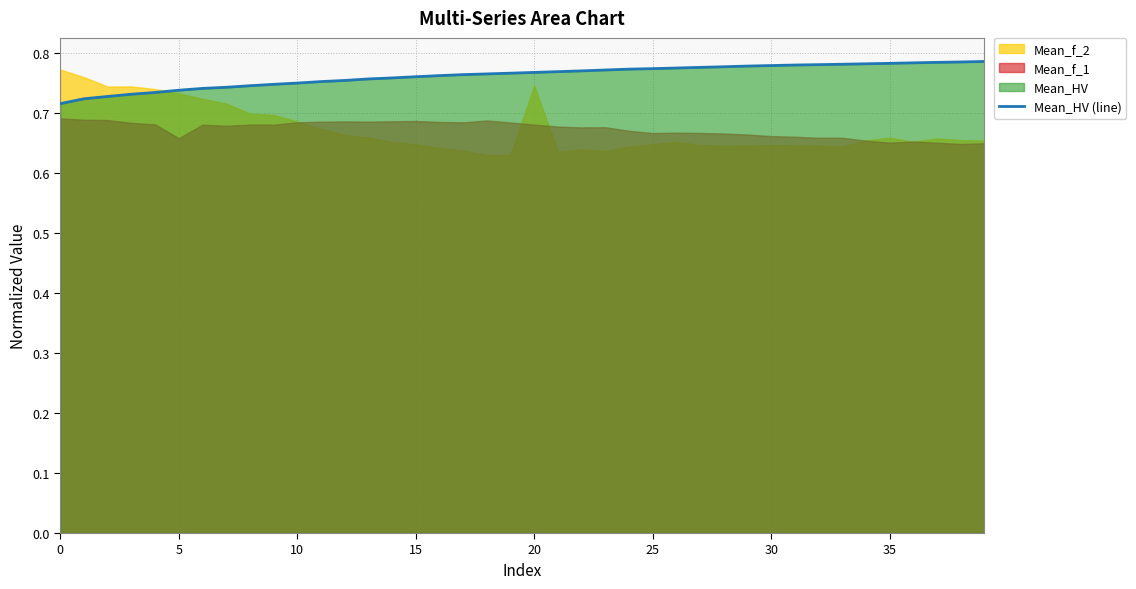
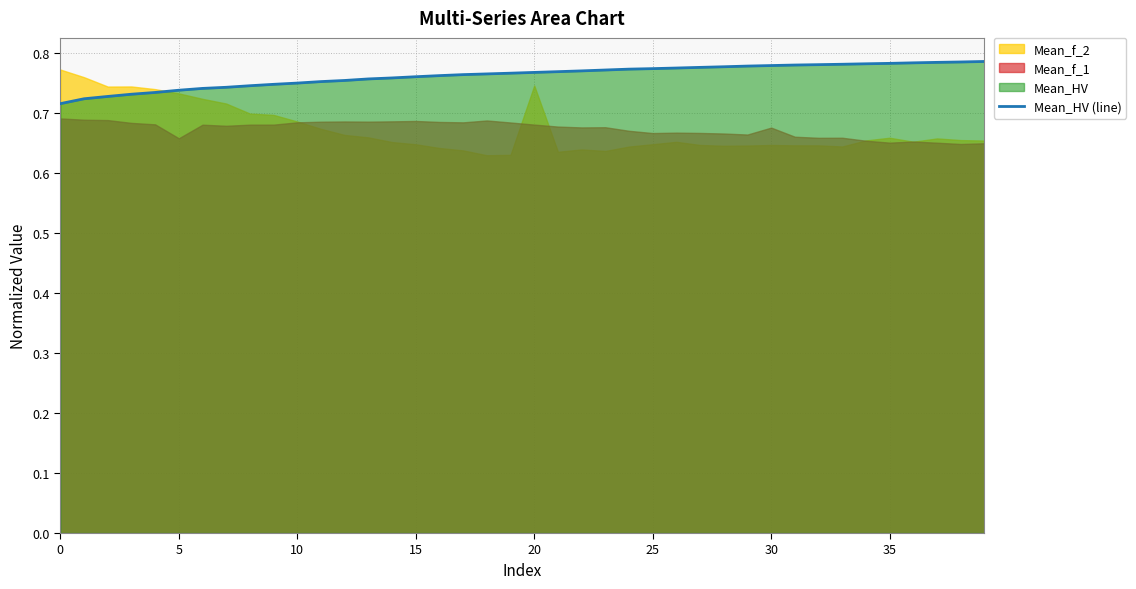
  {
    "Mean_f_2": {
      "0": 0.77,
      "5": 0.73,
      "15": 0.65,
      "20": 0.75,
      "25": 0.65,
      "30": 0.65,
      "35": 0.66
    },
    "Mean_f_1": {
      "0": 0.69,
      "5": 0.66,
      "15": 0.69,
      "20": 0.68,
      "25": 0.67,
-     "30": 0.66,
+     "30": 0.68,
      "35": 0.65
    },
    "Mean_HV": {
      "0": 0.72,
      "5": 0.74,
      "10": 0.75,
      "15": 0.76,
      "20": 0.77,
      "25": 0.77,
      "30": 0.78,
      "35": 0.78
    }
  }
